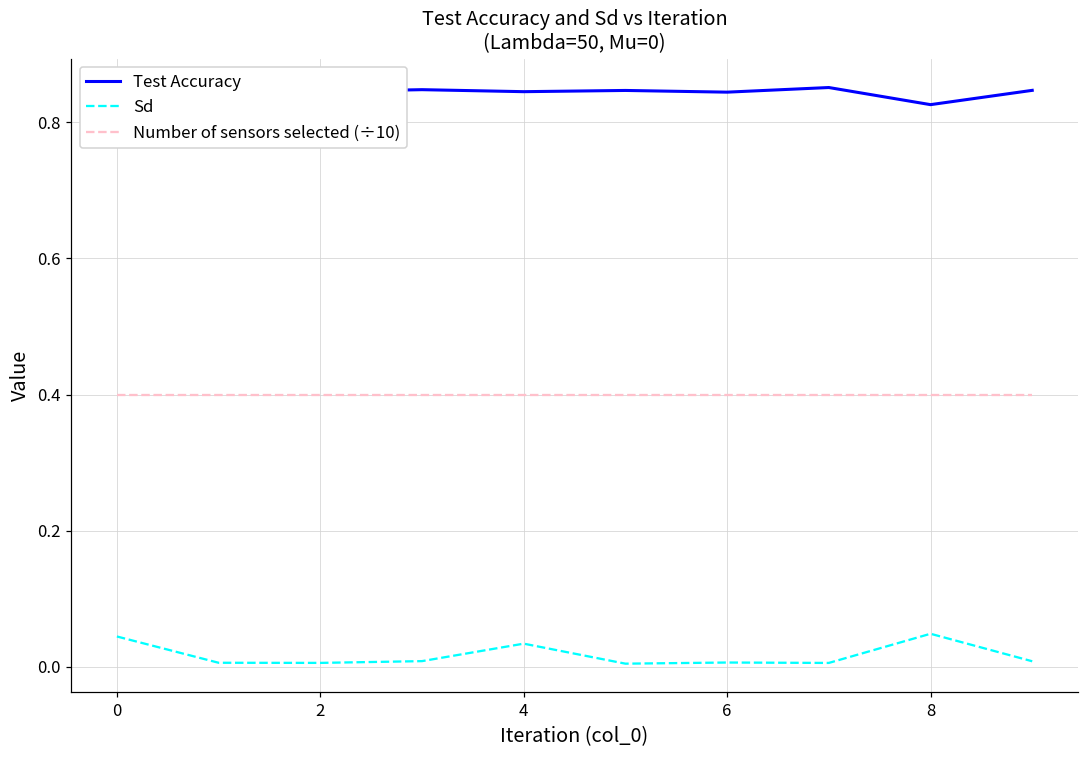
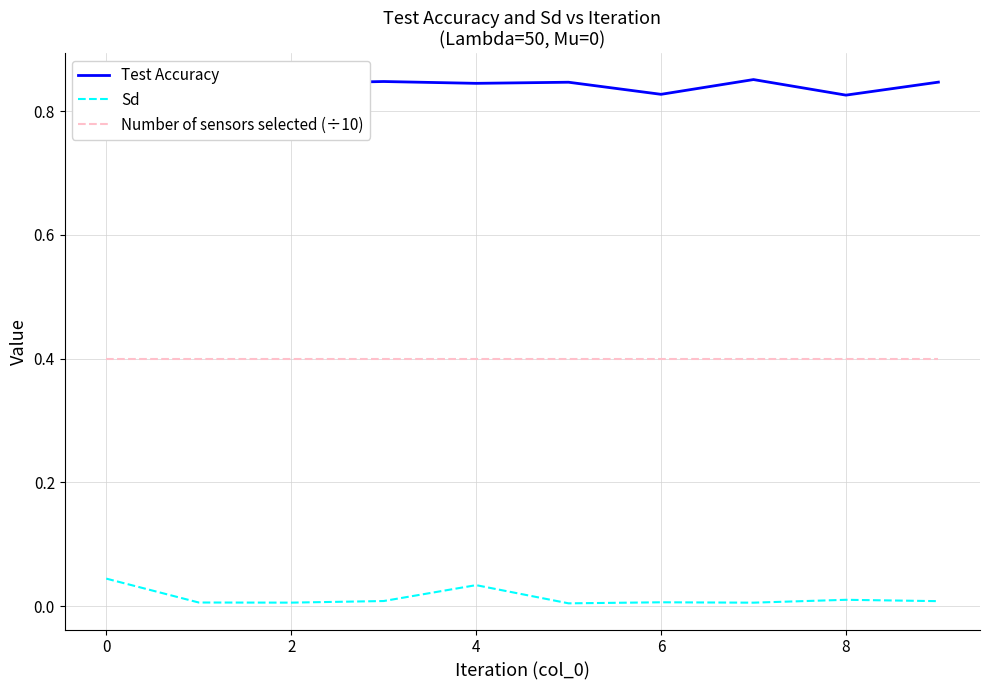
  {
    "Test Accuracy": {
      "4": 0.84,
-     "6": 0.84,
+     "6": 0.83,
      "8": 0.83
    },
    "Sd": {
      "0": 0.04,
      "2": 0.01,
      "4": 0.03,
      "6": 0.01,
-     "8": 0.05
+     "8": 0.01
    },
    "Number of sensors selected (÷10)": {
      "0": 0.40,
      "2": 0.40,
      "4": 0.40,
      "6": 0.40,
      "8": 0.40
    }
  }
